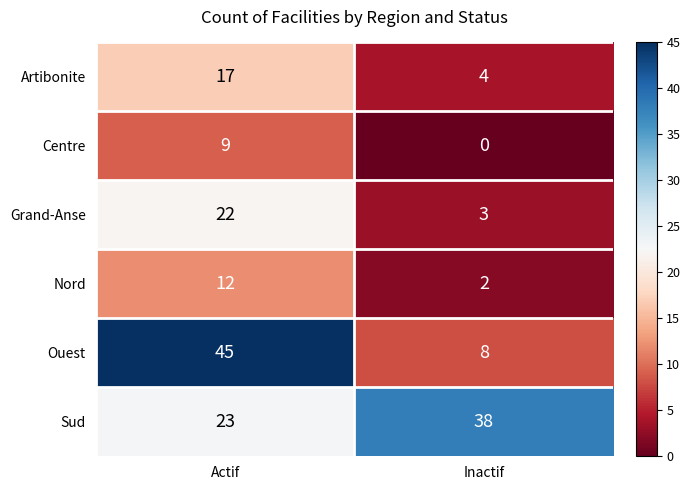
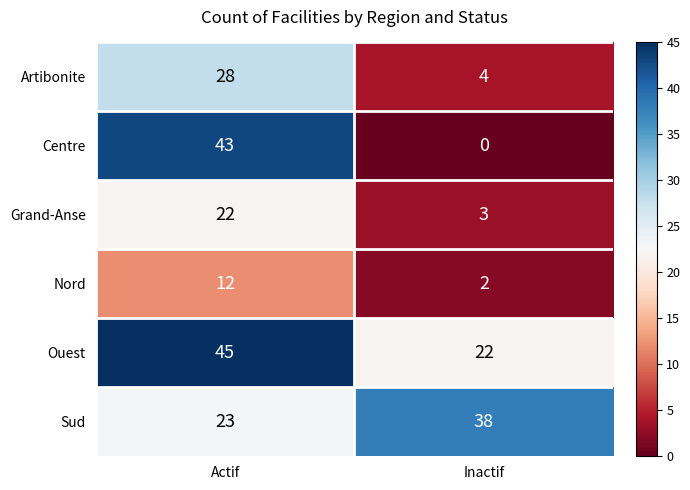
  {
    "Artibonite": {
-     "Actif": 17,
+     "Actif": 28,
      "Inactif": 4
    },
    "Centre": {
-     "Actif": 9,
+     "Actif": 43,
      "Inactif": 0
    },
    "Grand-Anse": {
      "Actif": 22,
      "Inactif": 3
    },
    "Nord": {
      "Actif": 12,
      "Inactif": 2
    },
    "Ouest": {
      "Actif": 45,
-     "Inactif": 8
+     "Inactif": 22
    },
    "Sud": {
      "Actif": 23,
      "Inactif": 38
    }
  }
